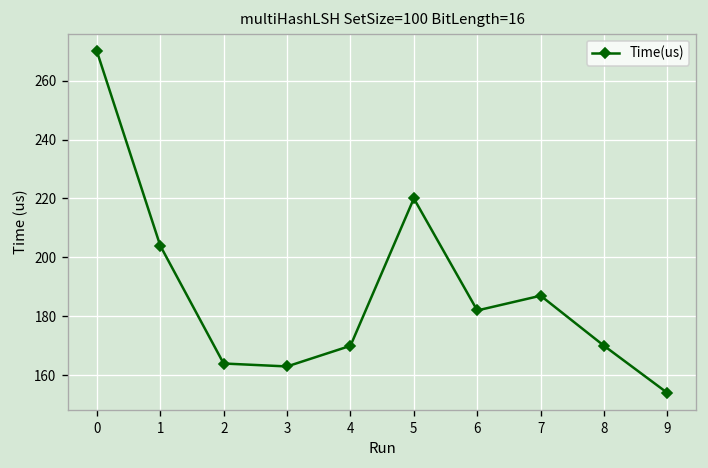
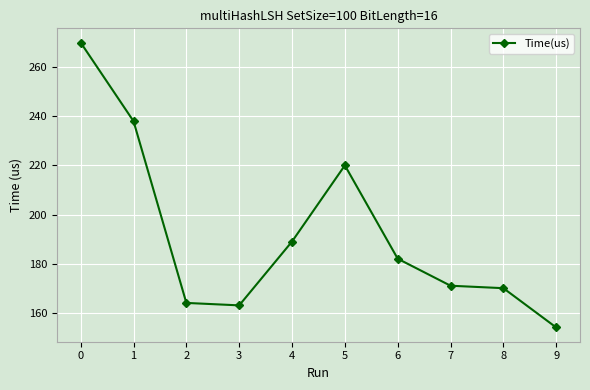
  {
    "0": 270,
-   "1": 204,
+   "1": 238,
    "2": 164,
    "3": 163,
-   "4": 170,
+   "4": 189,
    "5": 220,
    "6": 182,
-   "7": 187,
+   "7": 171,
    "8": 170,
    "9": 154
  }
